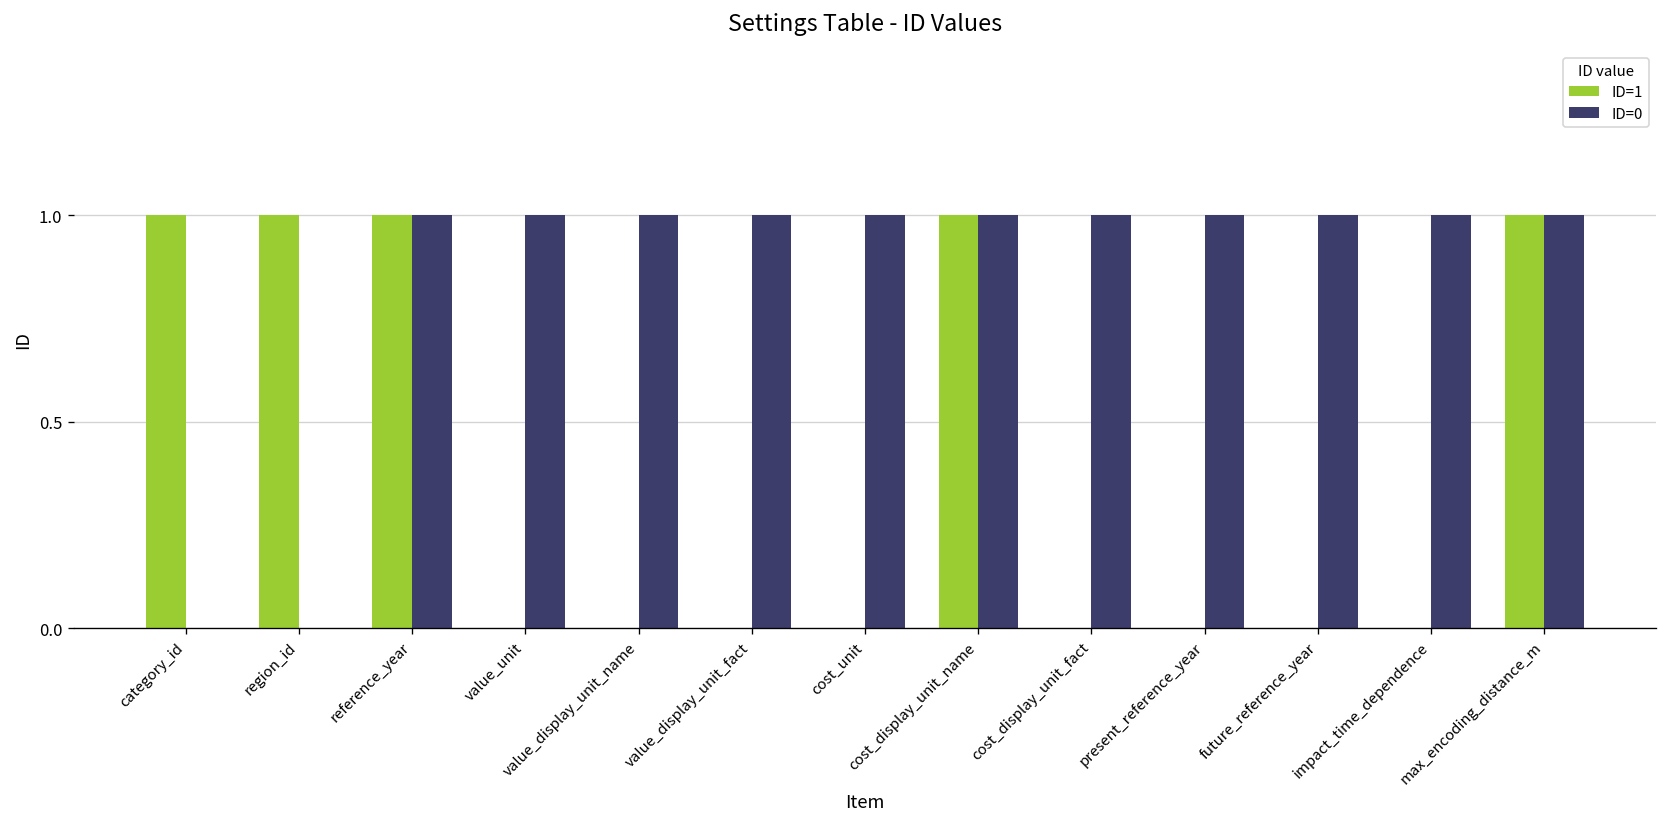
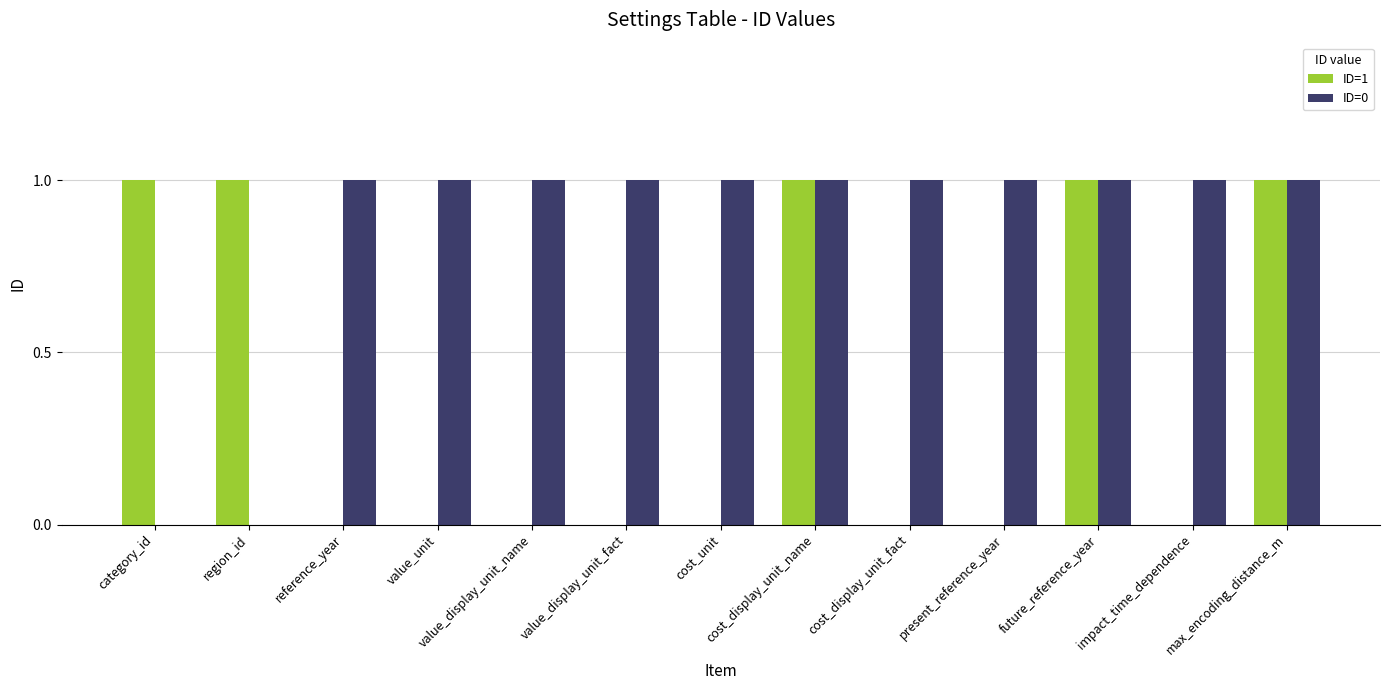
  {
    "ID=1": {
      "category_id": 1,
      "region_id": 1,
-     "reference_year": 1,
+     "reference_year": 0,
      "value_unit": 0,
      "value_display_unit_name": 0,
      "value_display_unit_fact": 0,
      "cost_unit": 0,
      "cost_display_unit_name": 1,
      "cost_display_unit_fact": 0,
      "present_reference_year": 0,
-     "future_reference_year": 0,
+     "future_reference_year": 1,
      "impact_time_dependence": 0,
      "max_encoding_distance_m": 1
    },
    "ID=0": {
      "category_id": 0,
      "region_id": 0,
      "reference_year": 1,
      "value_unit": 1,
      "value_display_unit_name": 1,
      "value_display_unit_fact": 1,
      "cost_unit": 1,
      "cost_display_unit_name": 1,
      "cost_display_unit_fact": 1,
      "present_reference_year": 1,
      "future_reference_year": 1,
      "impact_time_dependence": 1,
      "max_encoding_distance_m": 1
    }
  }
